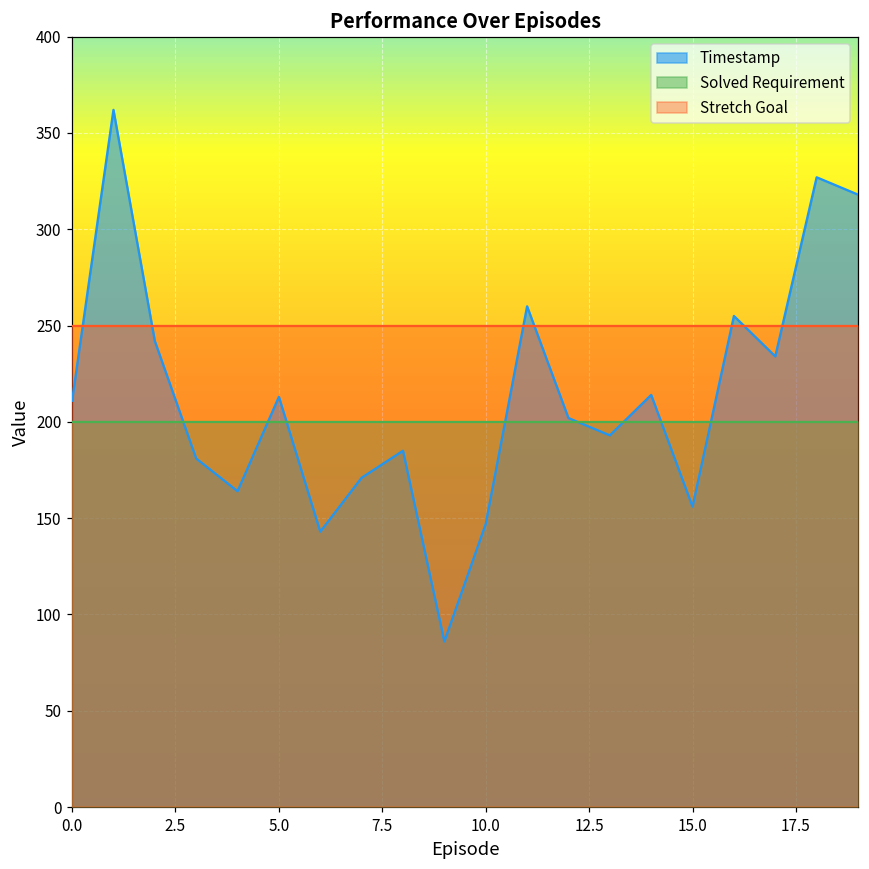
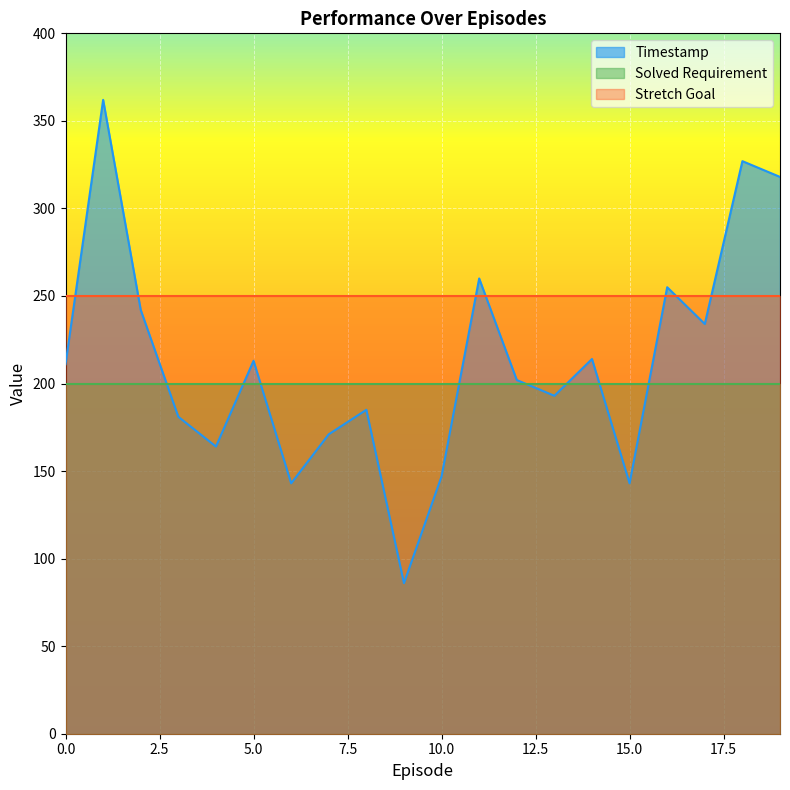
  {
    "Timestamp": {
      "0.0": 211,
      "5.0": 213,
      "10.0": 147,
-     "15.0": 156
+     "15.0": 143
    },
    "Solved Requirement": {
      "0.0": 200,
      "5.0": 200,
      "10.0": 200,
      "15.0": 200
    },
    "Stretch Goal": {
      "0.0": 250,
      "5.0": 250,
      "10.0": 250,
      "15.0": 250
    }
  }
